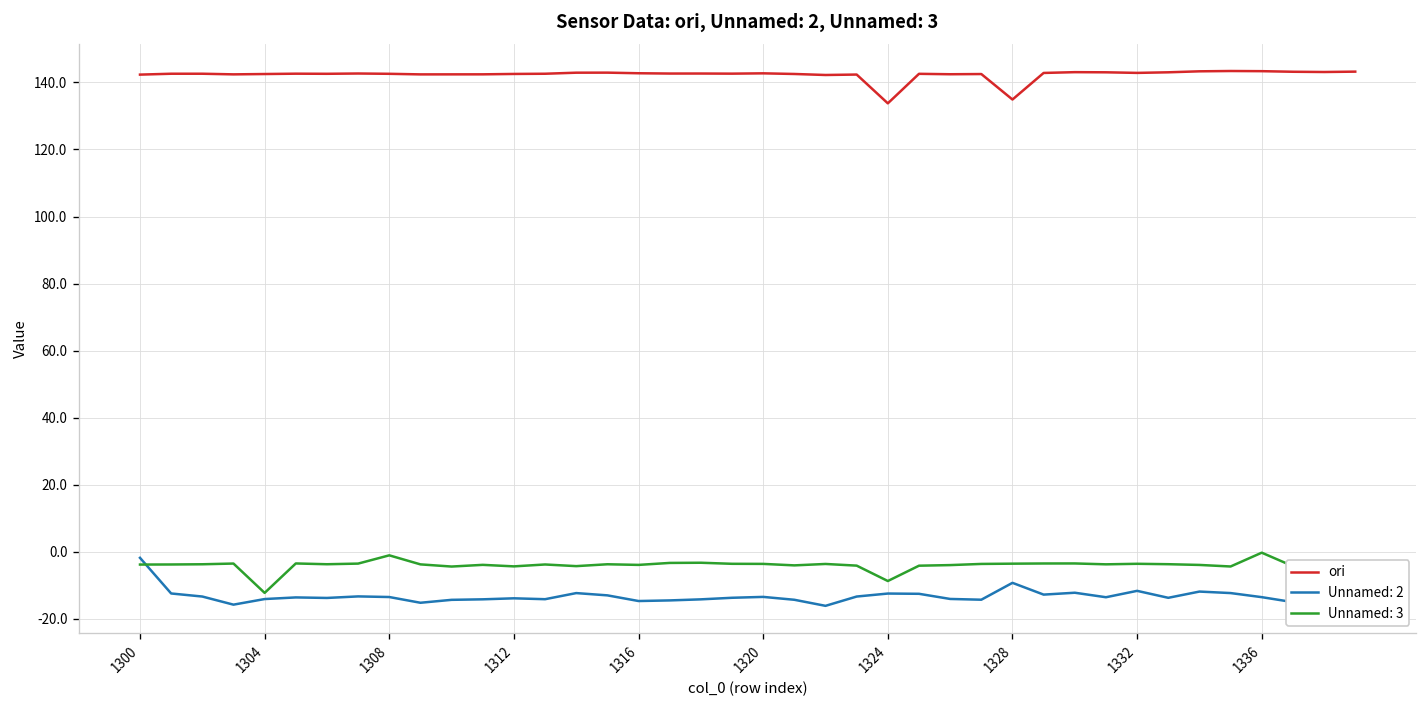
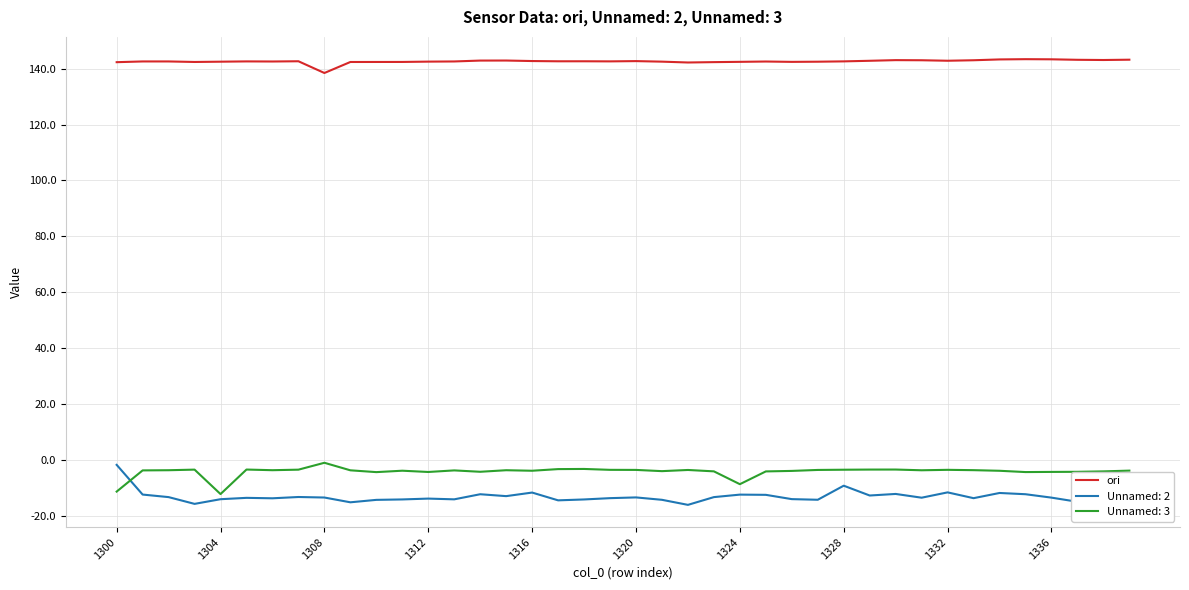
  {
    "ori": {
      "1300": 142,
      "1304": 143,
-     "1308": 143,
+     "1308": 138,
      "1312": 143,
      "1316": 143,
      "1320": 143,
-     "1324": 134,
-     "1328": 135,
+     "1324": 142,
+     "1328": 143,
      "1332": 143,
      "1336": 143
    },
    "Unnamed: 2": {
      "1300": -2,
      "1304": -14,
      "1308": -14,
      "1312": -14,
-     "1316": -15,
+     "1316": -12,
      "1320": -14,
      "1324": -13,
      "1328": -9,
      "1332": -12,
      "1336": -14
    },
    "Unnamed: 3": {
-     "1300": -4,
+     "1300": -11,
      "1304": -12,
      "1308": -1,
      "1312": -4,
      "1316": -4,
      "1320": -4,
      "1324": -9,
      "1328": -4,
      "1332": -4,
-     "1336": 0
+     "1336": -4
    }
  }
